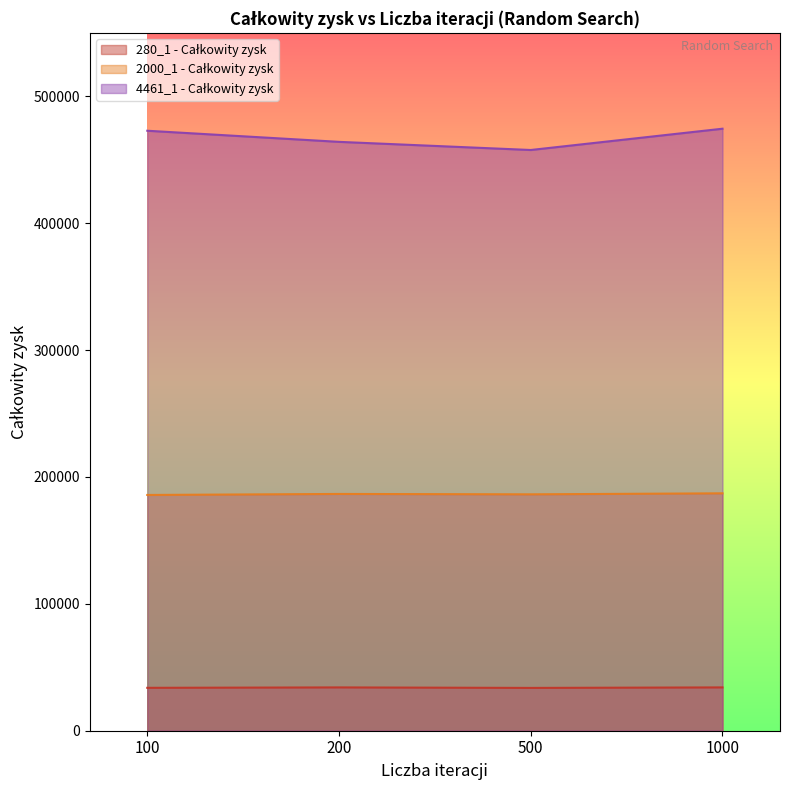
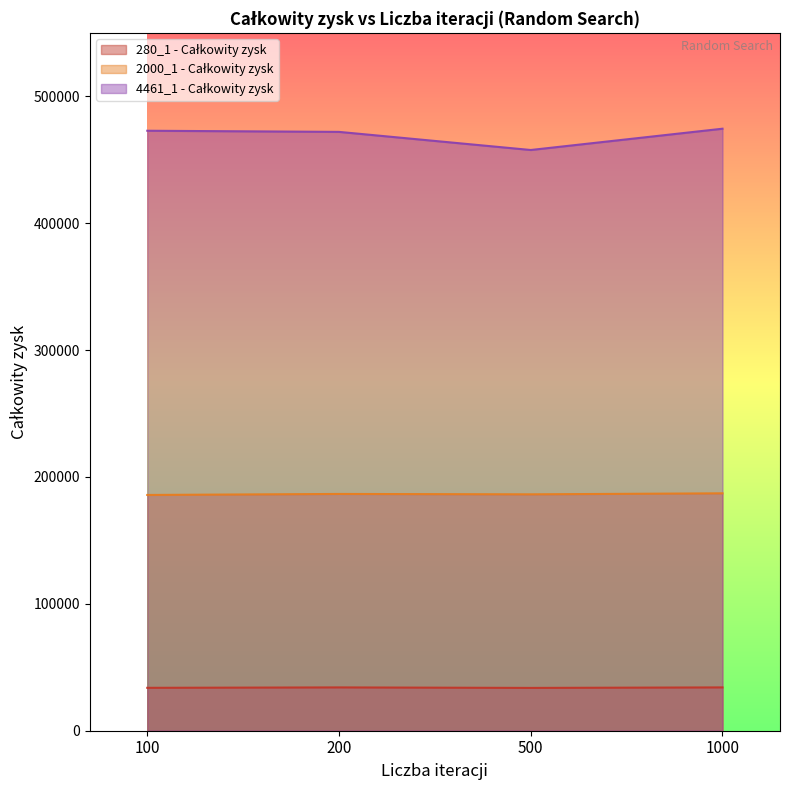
  {
    "4461_1 - Całkowity zysk": {
      "100": 473000,
-     "200": 464000,
+     "200": 472000,
      "500": 458000,
      "1000": 474000
    }
  }
